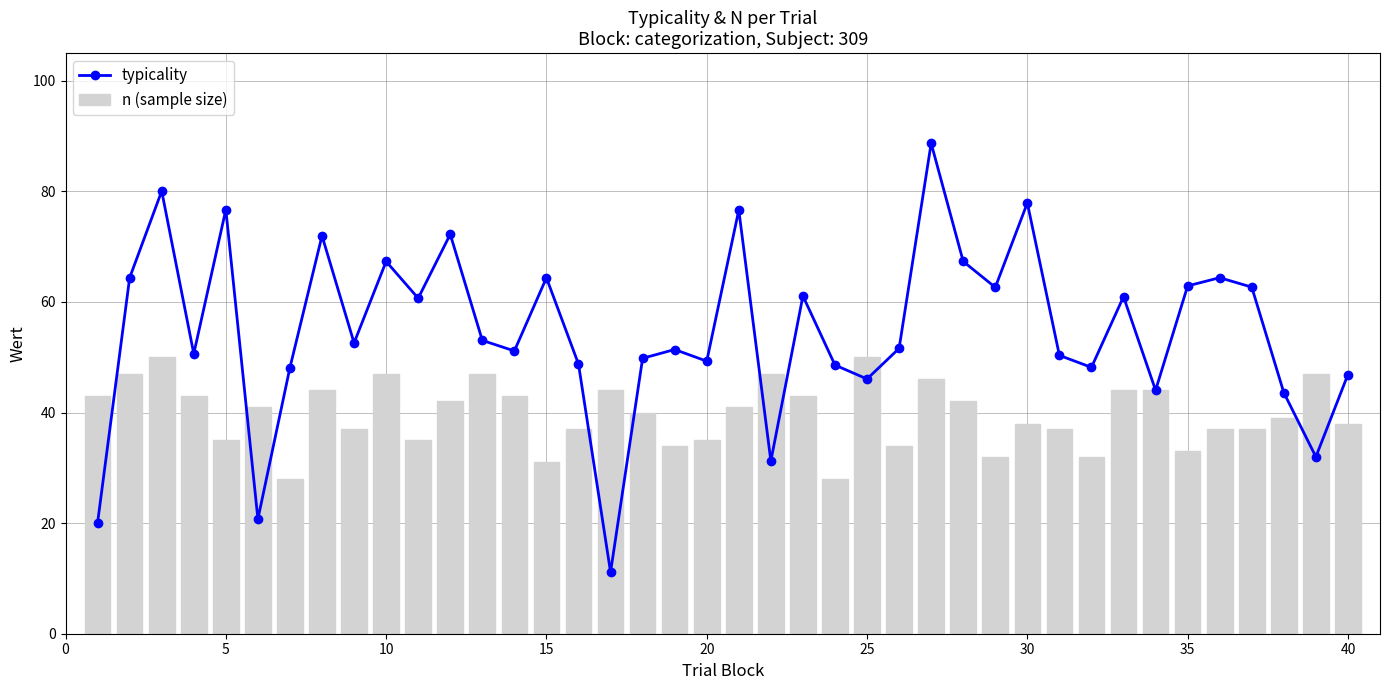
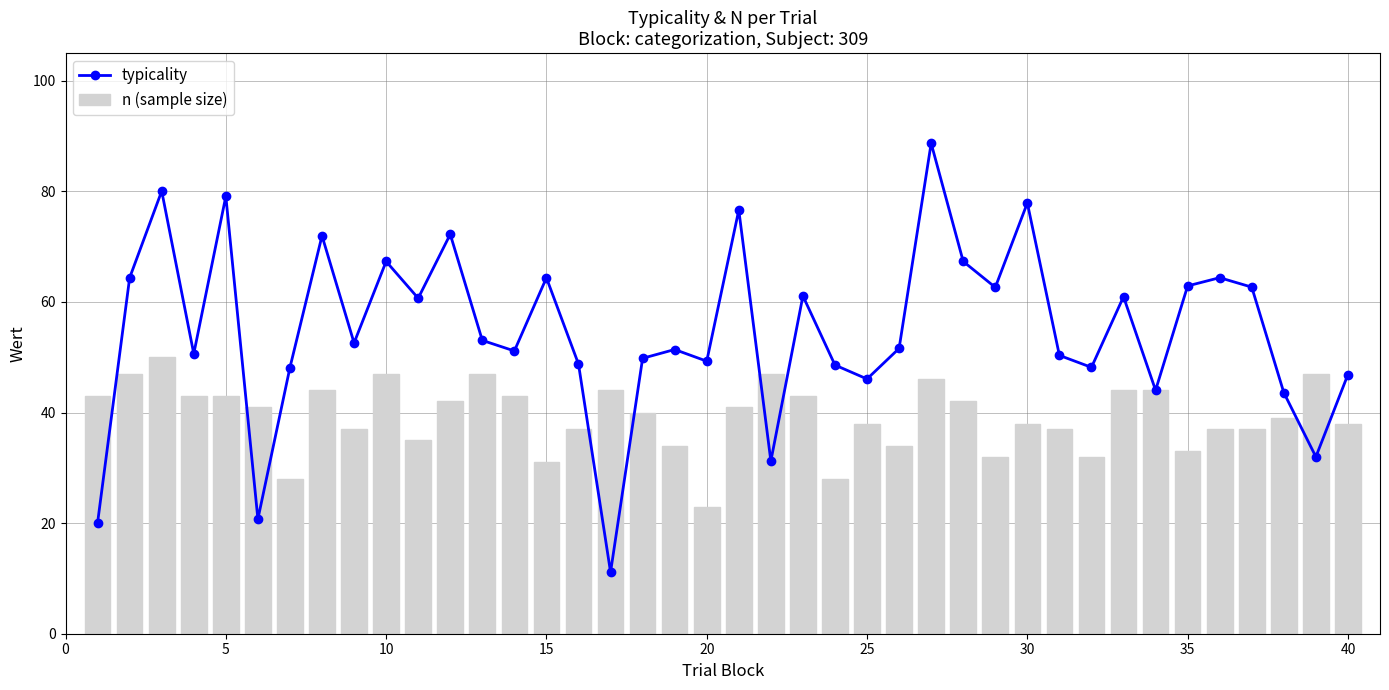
  {
    "typicality": {
-     "5": 77,
+     "5": 79,
      "10": 67,
      "15": 64,
      "20": 49,
      "25": 46,
      "30": 78,
      "35": 63,
      "40": 47
    },
    "n (sample size)": {
-     "5": 35,
+     "5": 43,
      "10": 47,
      "15": 31,
-     "20": 35,
-     "25": 50,
+     "20": 23,
+     "25": 38,
      "30": 38,
      "35": 33,
      "40": 38
    }
  }
